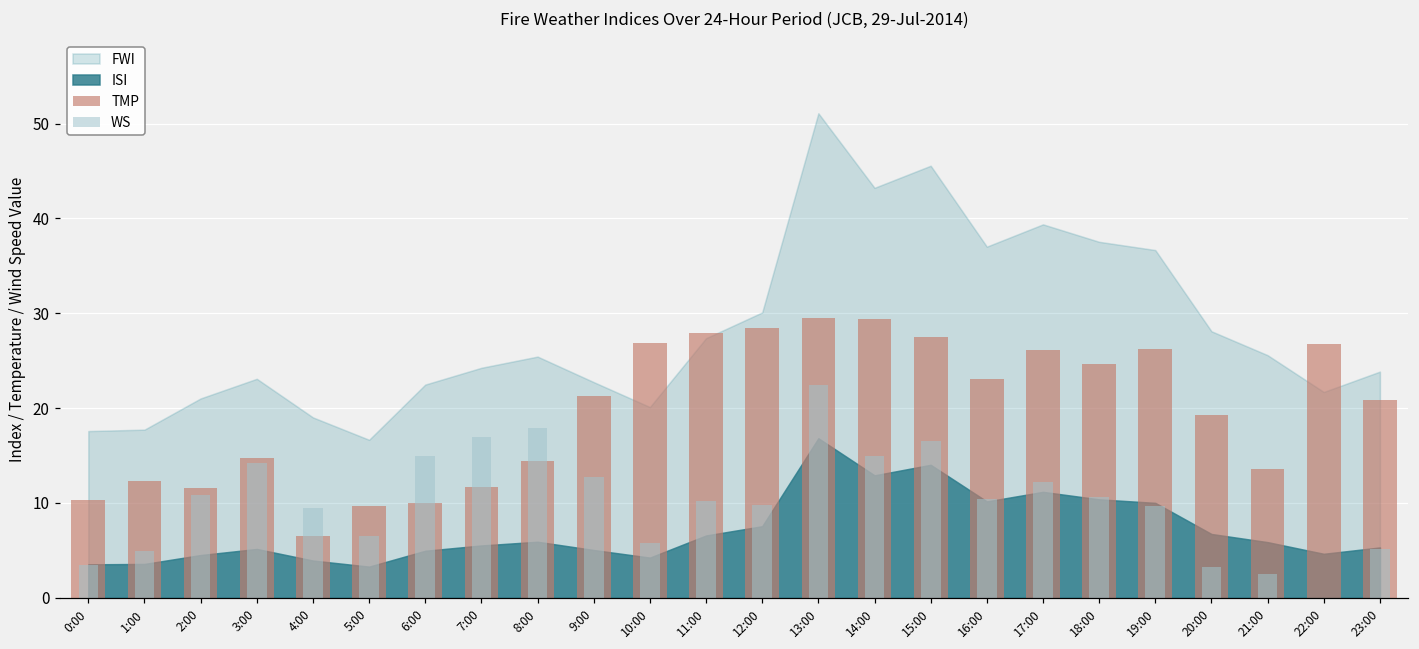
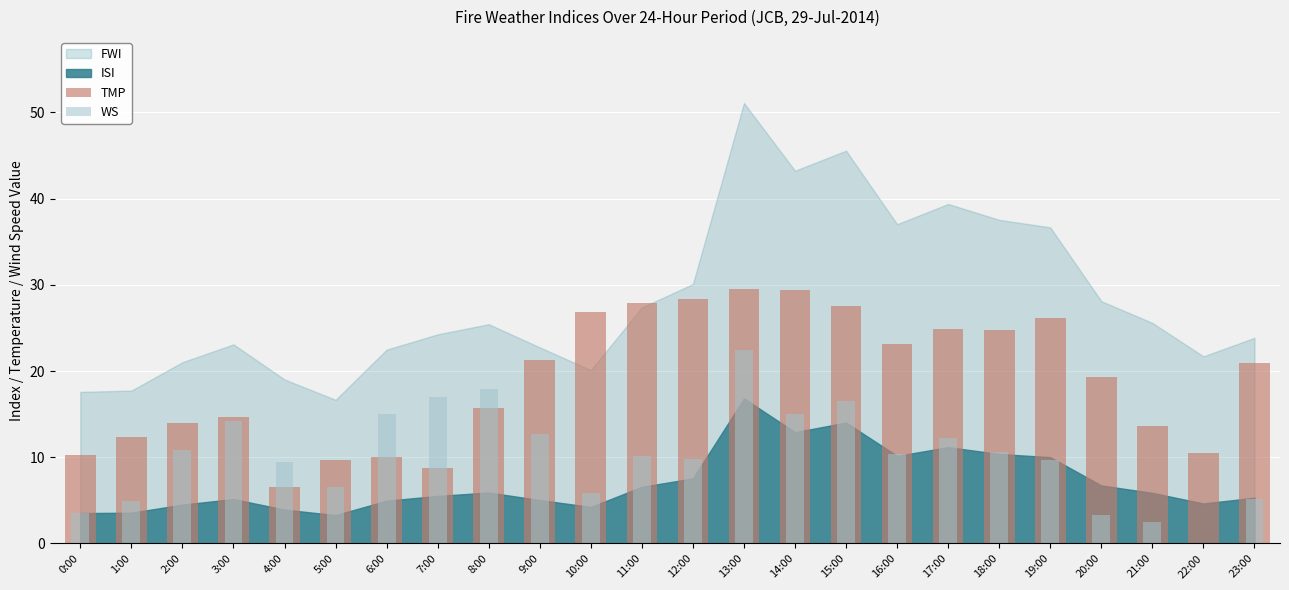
  {
    "TMP": {
      "0:00": 10,
      "1:00": 12,
-     "2:00": 12,
+     "2:00": 14,
      "3:00": 15,
      "5:00": 10,
-     "7:00": 12,
-     "8:00": 14,
+     "7:00": 9,
+     "8:00": 16,
      "9:00": 21,
      "10:00": 27,
      "11:00": 28,
      "12:00": 28,
      "13:00": 30,
      "14:00": 29,
      "15:00": 28,
      "16:00": 23,
-     "17:00": 26,
+     "17:00": 25,
      "18:00": 25,
      "19:00": 26,
      "20:00": 19,
      "21:00": 14,
-     "22:00": 27,
+     "22:00": 11,
      "23:00": 21
    }
  }
